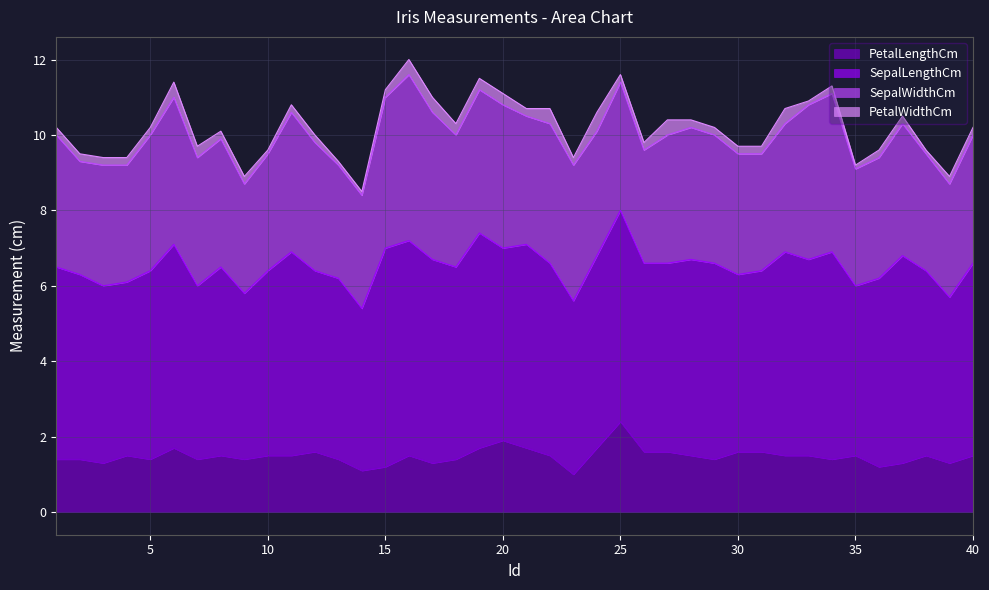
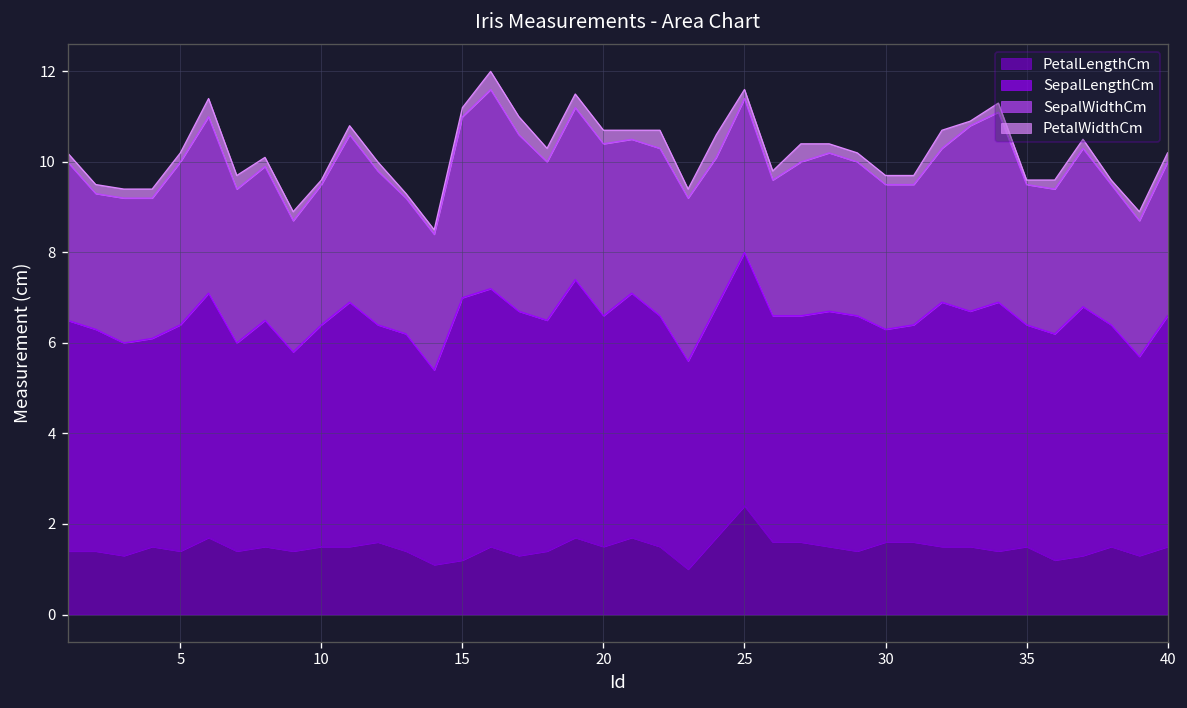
  {
    "PetalLengthCm": {
      "5": 1.4,
      "10": 1.5,
      "15": 1.2,
-     "20": 1.9,
+     "20": 1.5,
      "25": 2.4,
      "30": 1.6,
      "35": 1.5,
      "40": 1.5
    },
    "SepalLengthCm": {
      "5": 5.0,
      "10": 4.9,
      "15": 5.8,
      "20": 5.1,
      "25": 5.6,
      "30": 4.7,
-     "35": 4.5,
+     "35": 4.9,
      "40": 5.1
    },
    "SepalWidthCm": {
      "5": 3.6,
      "10": 3.1,
      "15": 4.0,
      "20": 3.8,
      "25": 3.4,
      "30": 3.2,
      "35": 3.1,
      "40": 3.4
    },
    "PetalWidthCm": {
      "5": 0.2,
      "10": 0.1,
      "15": 0.2,
      "20": 0.3,
      "25": 0.2,
      "30": 0.2,
      "35": 0.1,
      "40": 0.2
    }
  }
